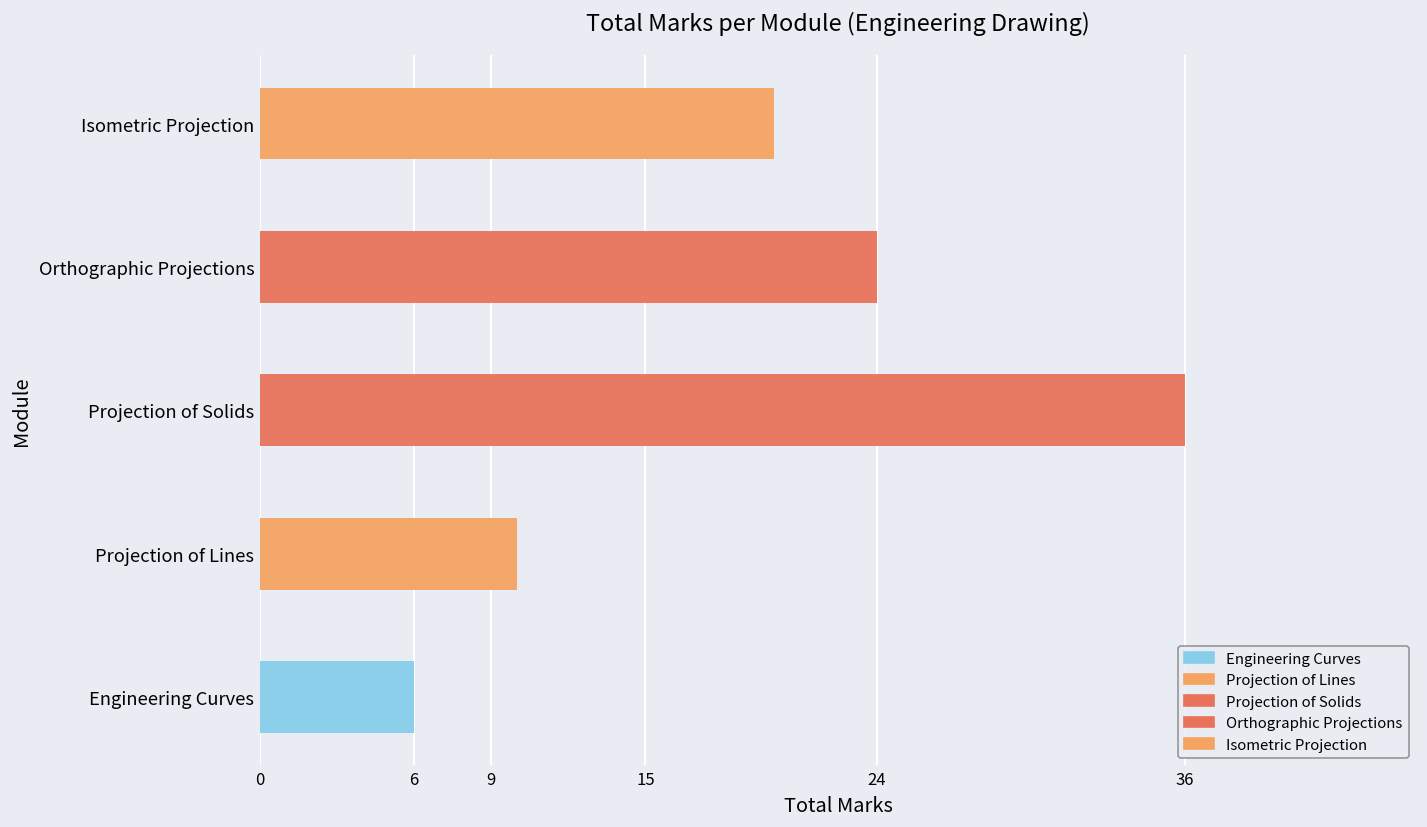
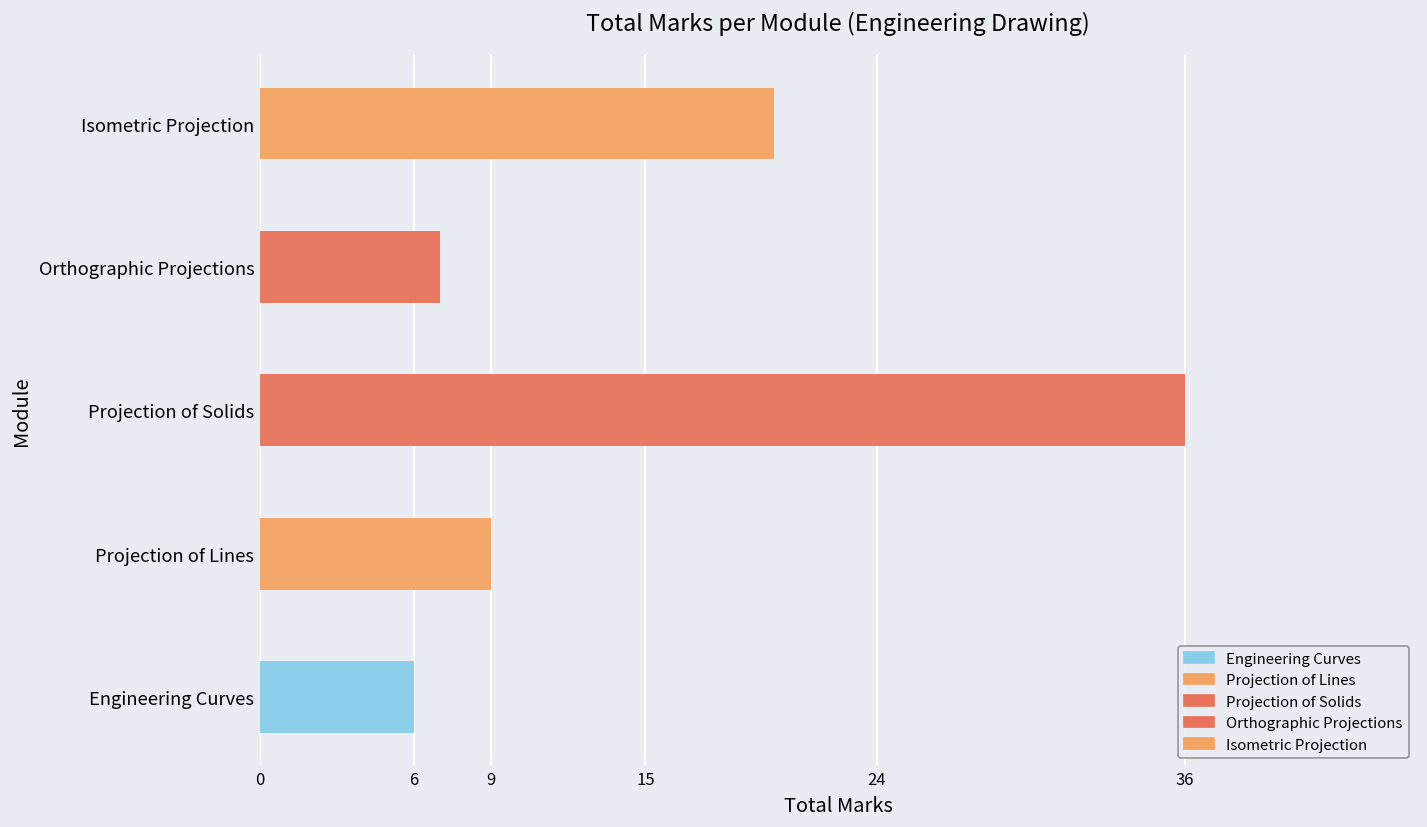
  {
    "Isometric Projection": 20,
-   "Orthographic Projections": 24,
+   "Orthographic Projections": 7,
    "Projection of Solids": 36,
-   "Projection of Lines": 10,
+   "Projection of Lines": 9,
    "Engineering Curves": 6
  }
